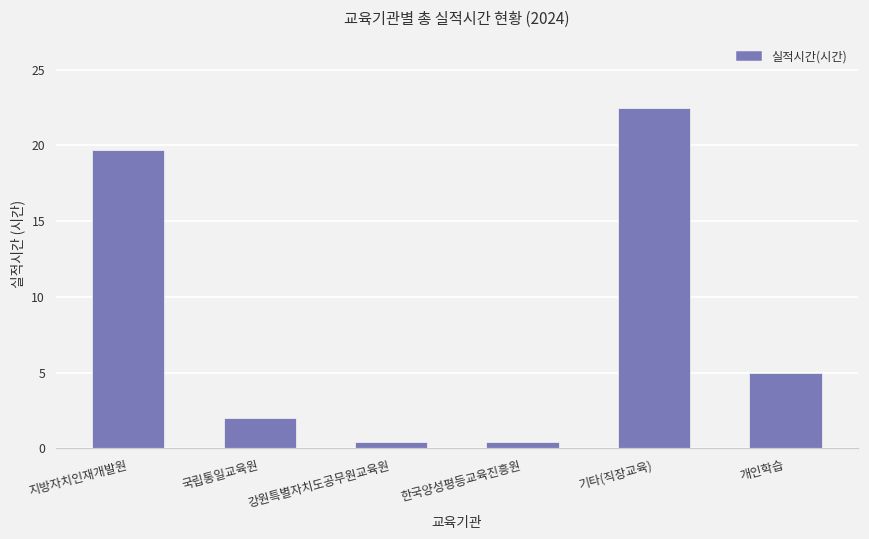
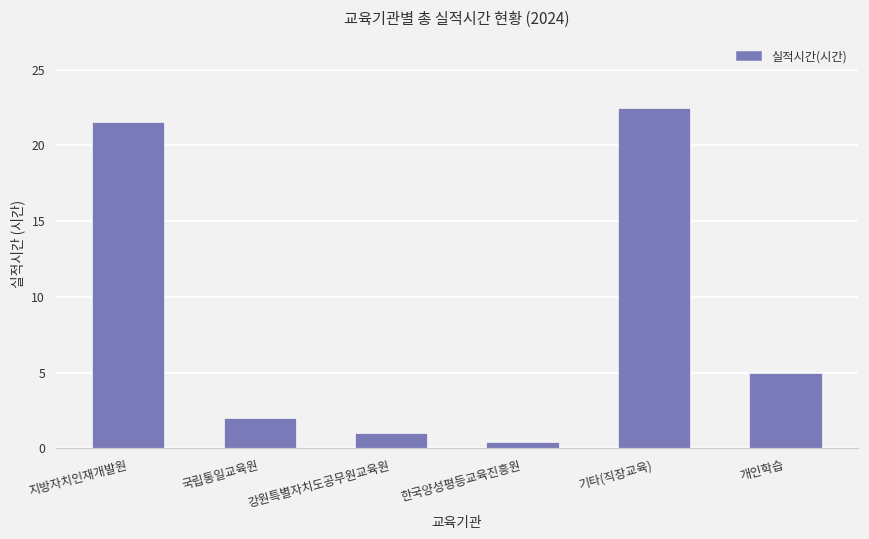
  {
-   "지방자치인재개발원": 19.7,
+   "지방자치인재개발원": 21.5,
    "국립통일교육원": 2.0,
-   "강원특별자치도공무원교육원": 0.4,
+   "강원특별자치도공무원교육원": 1.0,
    "한국양성평등교육진흥원": 0.4,
    "기타(직장교육)": 22.5,
    "개인학습": 5.0
  }
